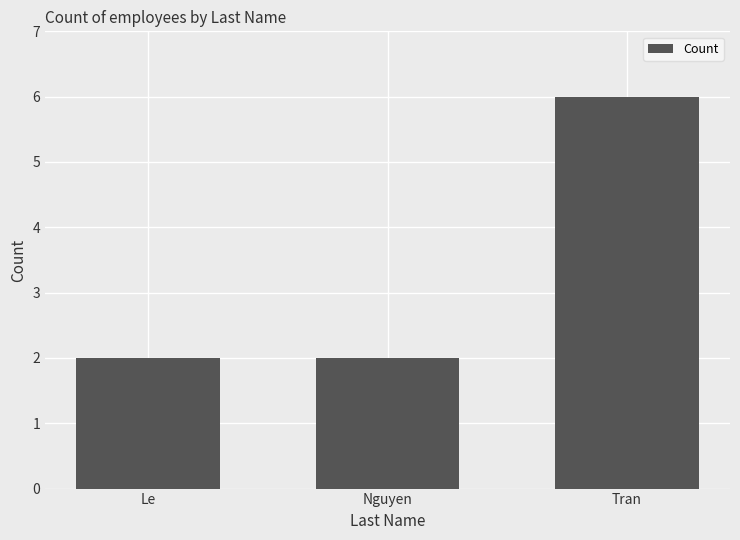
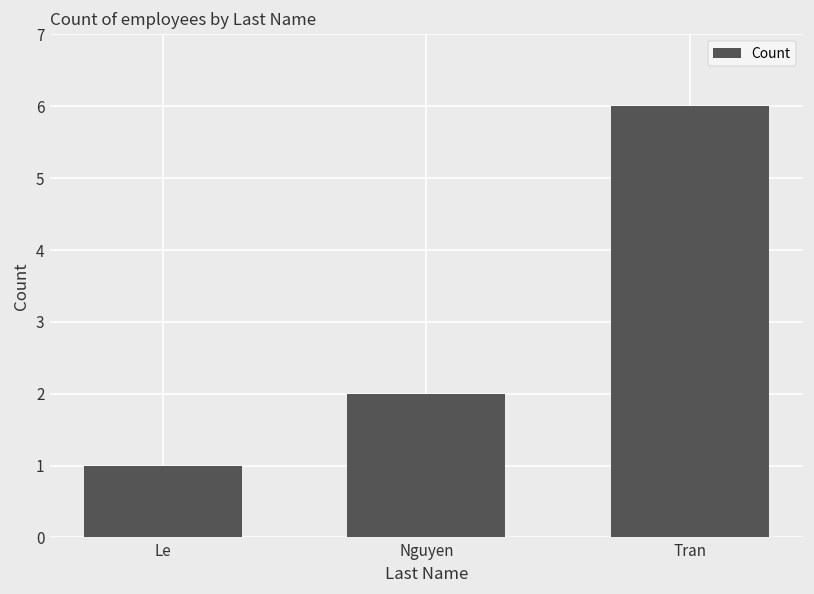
  {
-   "Le": 2,
+   "Le": 1,
    "Nguyen": 2,
    "Tran": 6
  }
